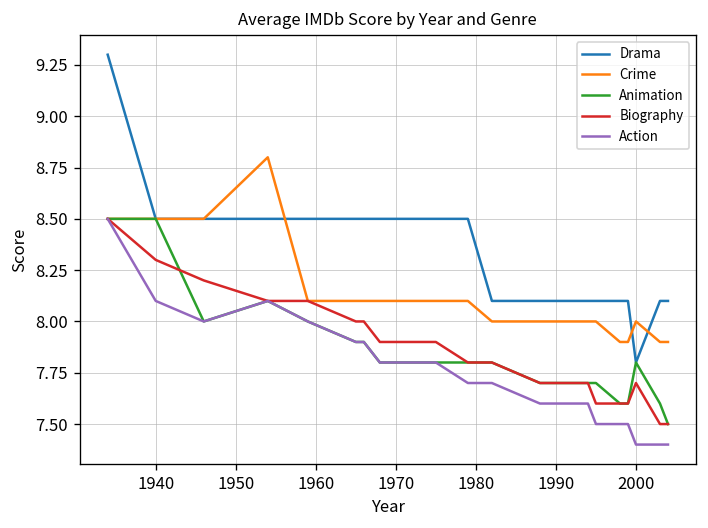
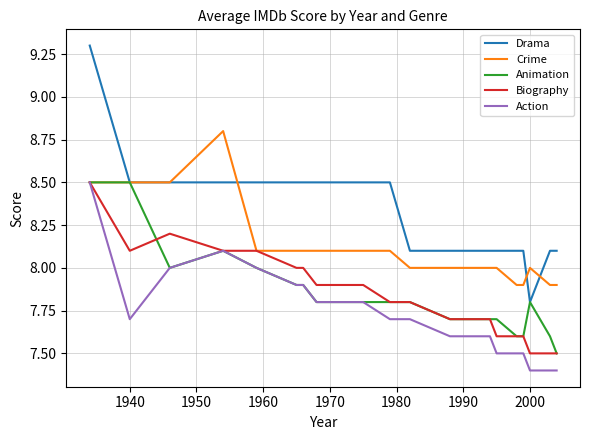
  {
    "Crime": {
      "2000": 8.0
    },
    "Biography": {
-     "1940": 8.3,
-     "2000": 7.7
+     "1940": 8.1,
+     "2000": 7.5
    },
    "Action": {
-     "1940": 8.1,
+     "1940": 7.7,
      "2000": 7.4
    }
  }
